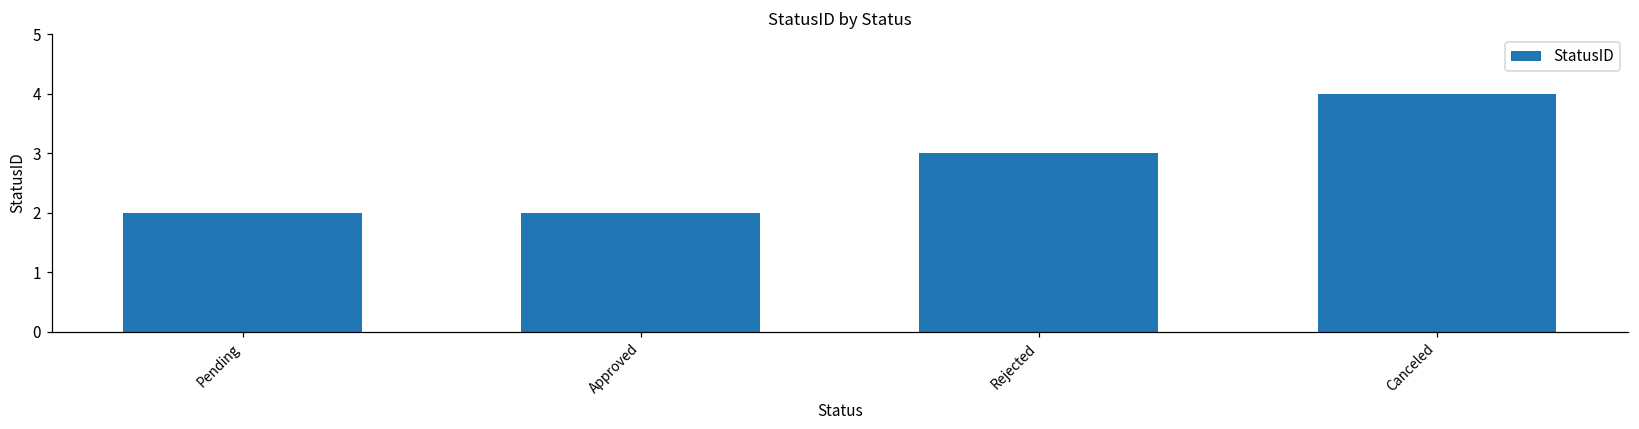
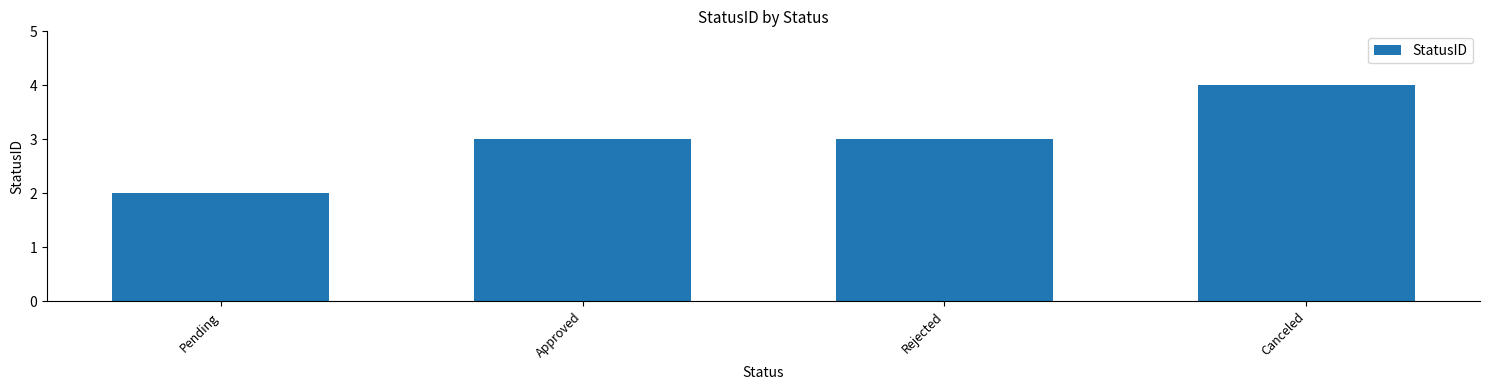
  {
    "Pending": 2,
-   "Approved": 2,
+   "Approved": 3,
    "Rejected": 3,
    "Canceled": 4
  }
